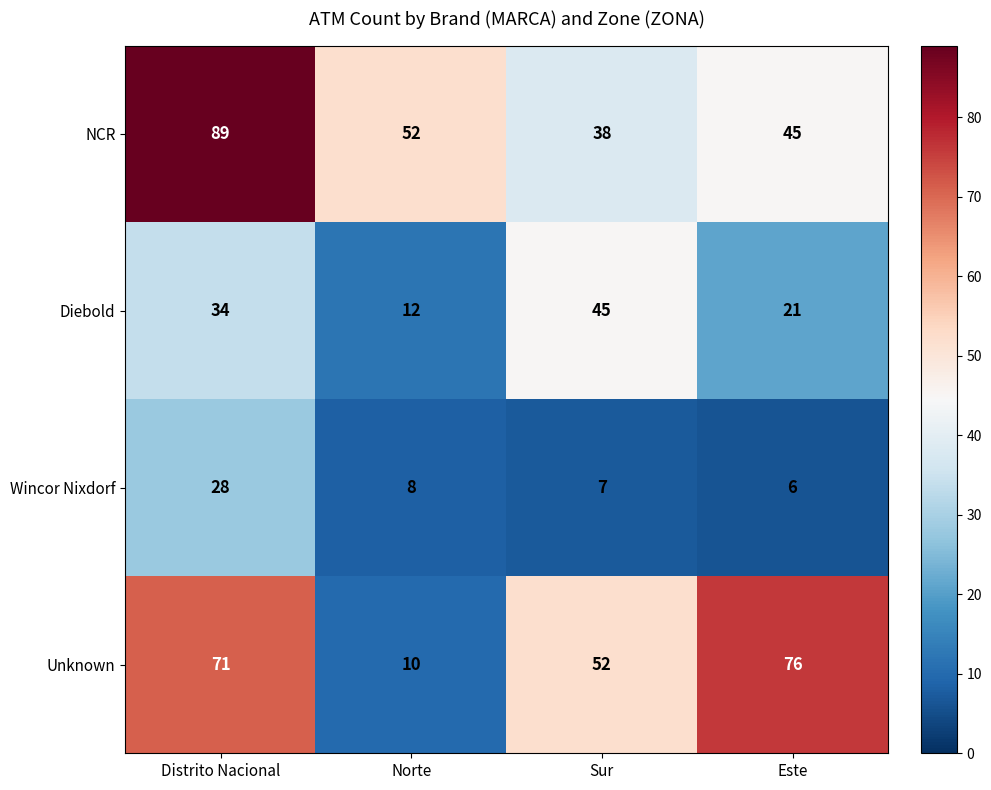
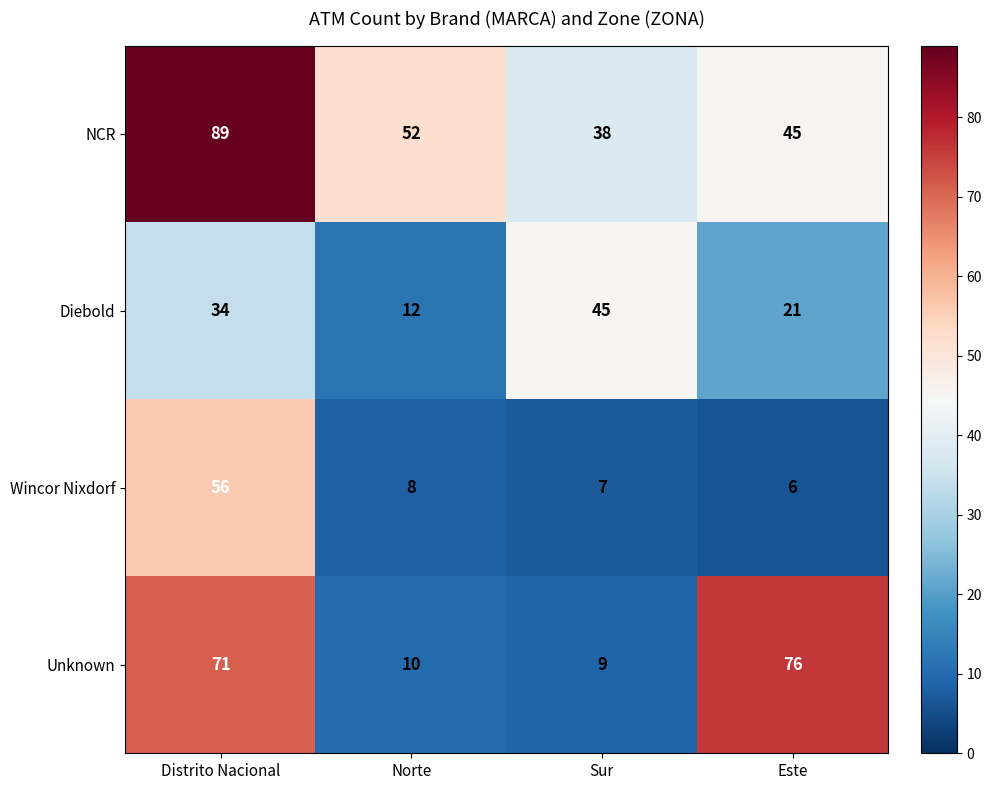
  {
    "NCR": {
      "Distrito Nacional": 89,
      "Norte": 52,
      "Sur": 38,
      "Este": 45
    },
    "Diebold": {
      "Distrito Nacional": 34,
      "Norte": 12,
      "Sur": 45,
      "Este": 21
    },
    "Wincor Nixdorf": {
-     "Distrito Nacional": 28,
+     "Distrito Nacional": 56,
      "Norte": 8,
      "Sur": 7,
      "Este": 6
    },
    "Unknown": {
      "Distrito Nacional": 71,
      "Norte": 10,
-     "Sur": 52,
+     "Sur": 9,
      "Este": 76
    }
  }
